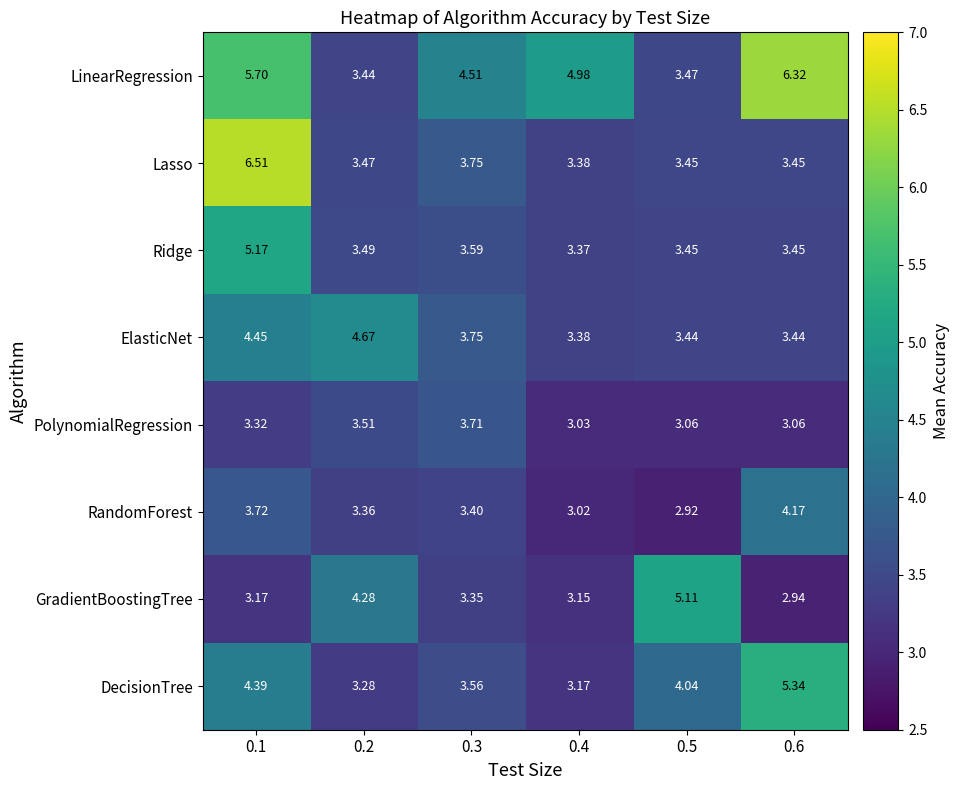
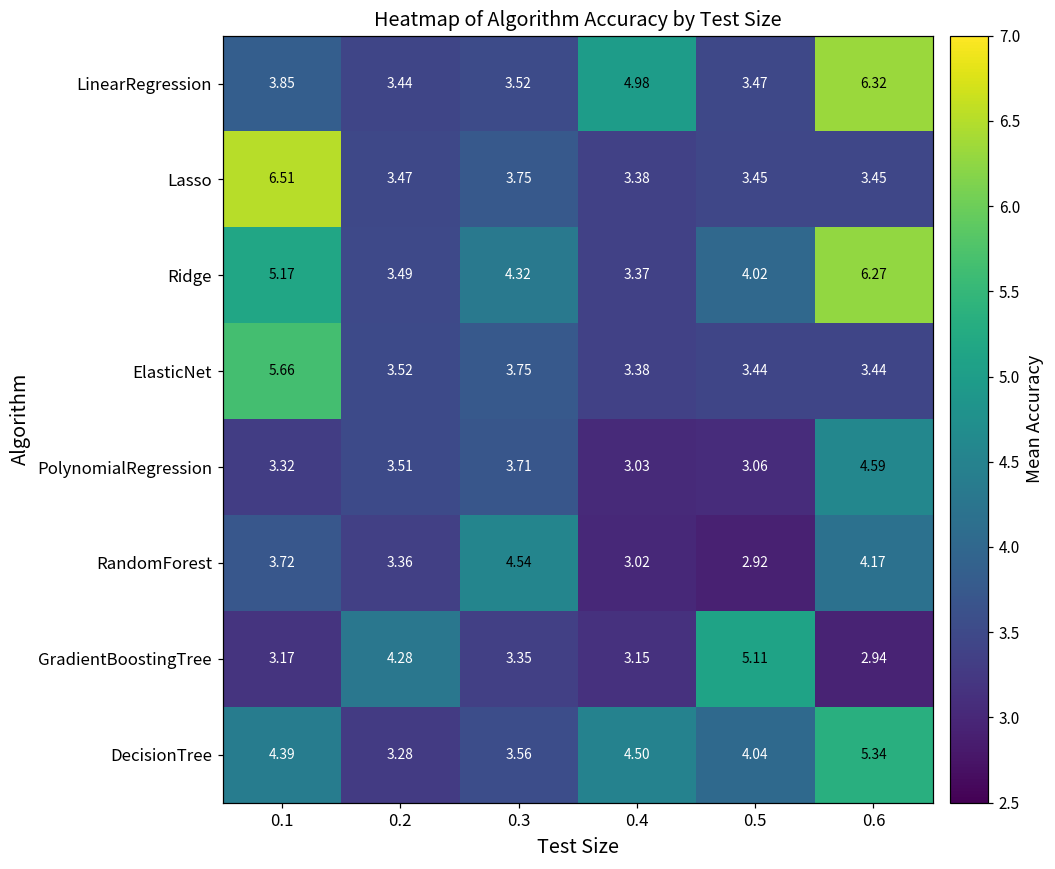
  {
    "LinearRegression": {
-     "0.1": 5.70,
+     "0.1": 3.85,
      "0.2": 3.44,
-     "0.3": 4.51,
+     "0.3": 3.52,
      "0.4": 4.98,
      "0.5": 3.47,
      "0.6": 6.32
    },
    "Lasso": {
      "0.1": 6.51,
      "0.2": 3.47,
      "0.3": 3.75,
      "0.4": 3.38,
      "0.5": 3.45,
      "0.6": 3.45
    },
    "Ridge": {
      "0.1": 5.17,
      "0.2": 3.49,
-     "0.3": 3.59,
+     "0.3": 4.32,
      "0.4": 3.37,
-     "0.5": 3.45,
-     "0.6": 3.45
+     "0.5": 4.02,
+     "0.6": 6.27
    },
    "ElasticNet": {
-     "0.1": 4.45,
-     "0.2": 4.67,
+     "0.1": 5.66,
+     "0.2": 3.52,
      "0.3": 3.75,
      "0.4": 3.38,
      "0.5": 3.44,
      "0.6": 3.44
    },
    "PolynomialRegression": {
      "0.1": 3.32,
      "0.2": 3.51,
      "0.3": 3.71,
      "0.4": 3.03,
      "0.5": 3.06,
-     "0.6": 3.06
+     "0.6": 4.59
    },
    "RandomForest": {
      "0.1": 3.72,
      "0.2": 3.36,
-     "0.3": 3.40,
+     "0.3": 4.54,
      "0.4": 3.02,
      "0.5": 2.92,
      "0.6": 4.17
    },
    "GradientBoostingTree": {
      "0.1": 3.17,
      "0.2": 4.28,
      "0.3": 3.35,
      "0.4": 3.15,
      "0.5": 5.11,
      "0.6": 2.94
    },
    "DecisionTree": {
      "0.1": 4.39,
      "0.2": 3.28,
      "0.3": 3.56,
-     "0.4": 3.17,
+     "0.4": 4.50,
      "0.5": 4.04,
      "0.6": 5.34
    }
  }
